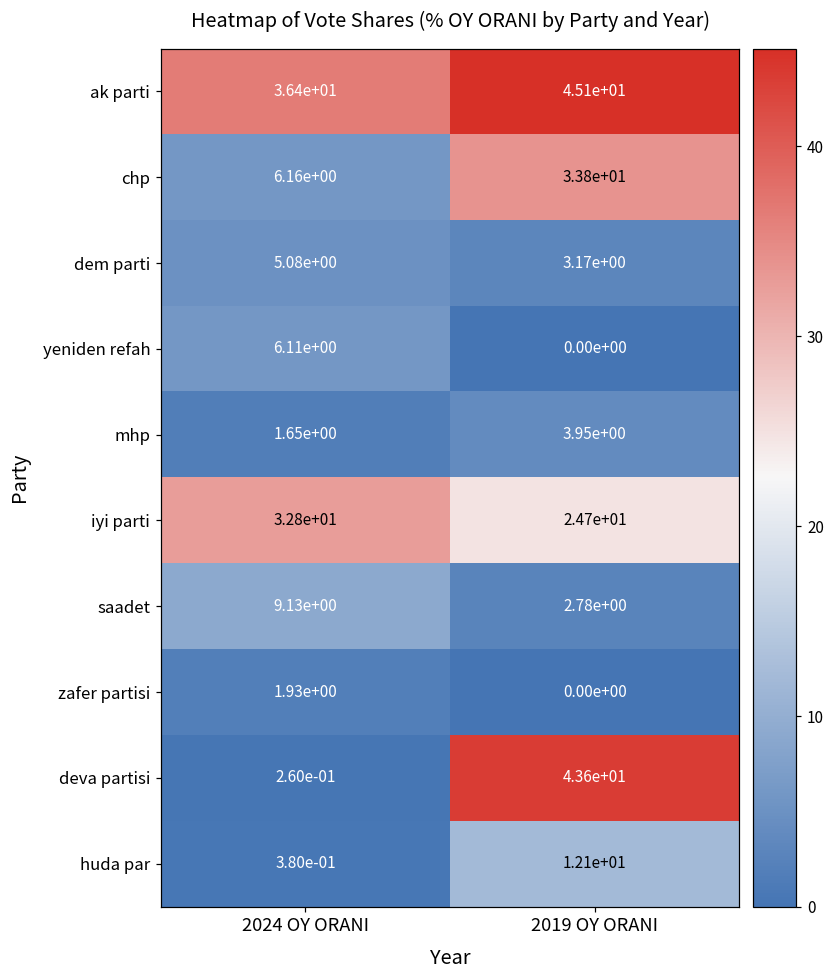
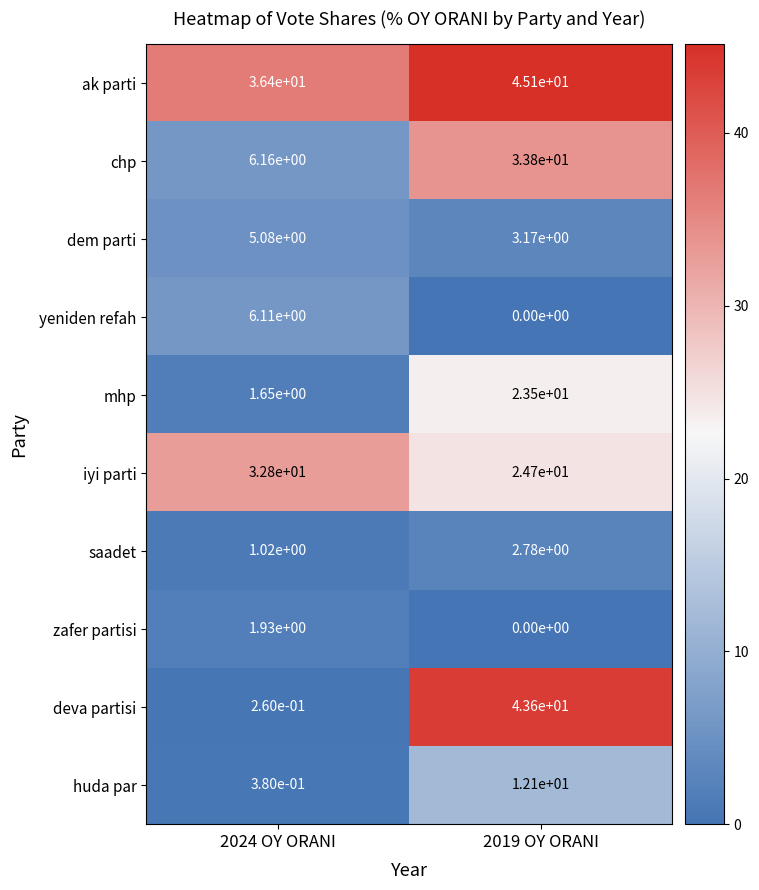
  {
    "ak parti": {
      "2024 OY ORANI": "3.64e+01",
      "2019 OY ORANI": "4.51e+01"
    },
    "chp": {
      "2024 OY ORANI": "6.16e+00",
      "2019 OY ORANI": "3.38e+01"
    },
    "dem parti": {
      "2024 OY ORANI": "5.08e+00",
      "2019 OY ORANI": "3.17e+00"
    },
    "yeniden refah": {
      "2024 OY ORANI": "6.11e+00",
      "2019 OY ORANI": "0.00e+00"
    },
    "mhp": {
      "2024 OY ORANI": "1.65e+00",
-     "2019 OY ORANI": "3.95e+00"
+     "2019 OY ORANI": "2.35e+01"
    },
    "iyi parti": {
      "2024 OY ORANI": "3.28e+01",
      "2019 OY ORANI": "2.47e+01"
    },
    "saadet": {
-     "2024 OY ORANI": "9.13e+00",
+     "2024 OY ORANI": "1.02e+00",
      "2019 OY ORANI": "2.78e+00"
    },
    "zafer partisi": {
      "2024 OY ORANI": "1.93e+00",
      "2019 OY ORANI": "0.00e+00"
    },
    "deva partisi": {
      "2024 OY ORANI": "2.60e-01",
      "2019 OY ORANI": "4.36e+01"
    },
    "huda par": {
      "2024 OY ORANI": "3.80e-01",
      "2019 OY ORANI": "1.21e+01"
    }
  }
